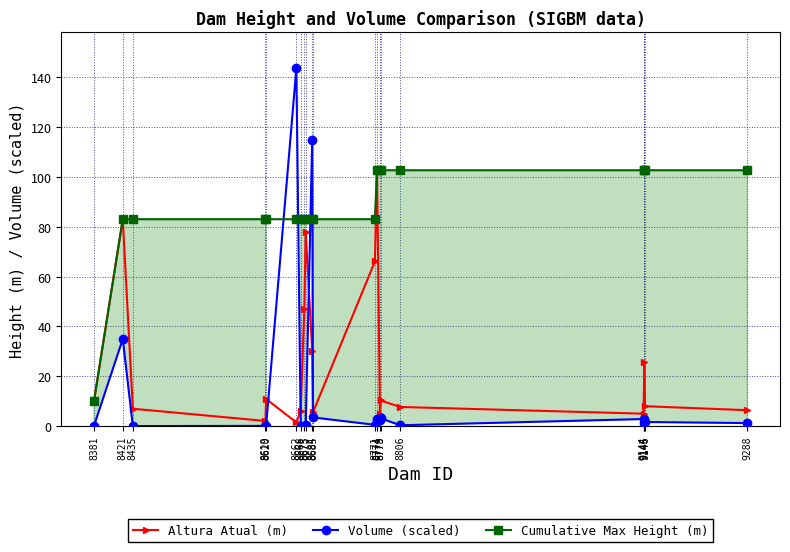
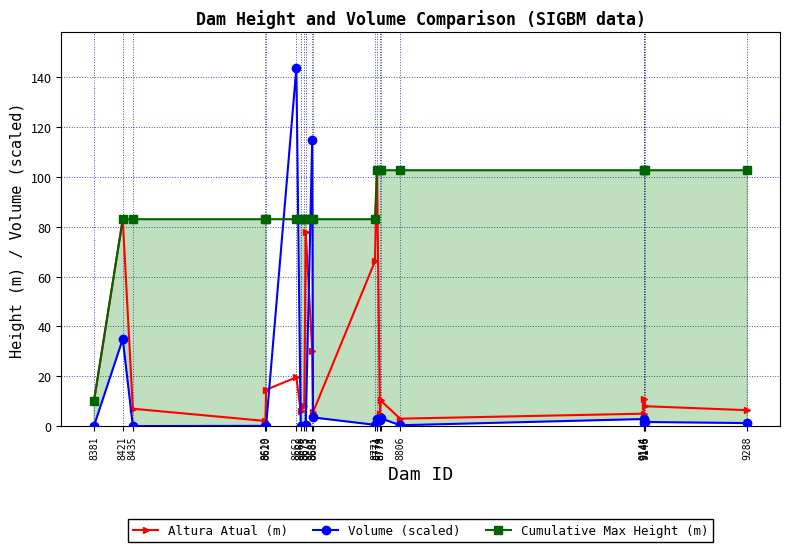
  {
    "Altura Atual (m)": {
      "8435": 7,
      "8619": 2,
-     "8620": 11,
-     "8662": 2,
+     "8620": 15,
+     "8662": 20,
      "8668": 6,
-     "8673": 47,
+     "8673": 8,
      "8675": 78,
      "8684": 30,
      "8685": 6,
      "8771": 66,
      "8778": 5,
      "8779": 10,
-     "8806": 8,
+     "8806": 3,
      "9144": 5,
-     "9145": 26,
+     "9145": 11,
      "9146": 8,
      "9288": 6
    },
    "Volume (scaled)": {
      "8381": 0,
      "8421": 35,
      "8435": 0,
      "8619": 0,
      "8620": 0,
      "8662": 144,
      "8668": 0,
      "8673": 0,
      "8675": 0,
      "8684": 115,
      "8685": 4,
      "8771": 1,
      "8774": 3,
      "8778": 3,
      "8779": 3,
      "8806": 0,
      "9144": 3,
      "9145": 1,
      "9146": 2,
      "9288": 1
    },
    "Cumulative Max Height (m)": {
      "8435": 83,
      "8619": 83,
      "8620": 83,
      "8662": 83,
      "8668": 83,
      "8673": 83,
      "8675": 83,
      "8684": 83,
      "8685": 83,
      "8771": 83,
      "8778": 103,
      "8779": 103,
      "8806": 103,
      "9144": 103,
      "9145": 103,
      "9146": 103,
      "9288": 103
    }
  }
